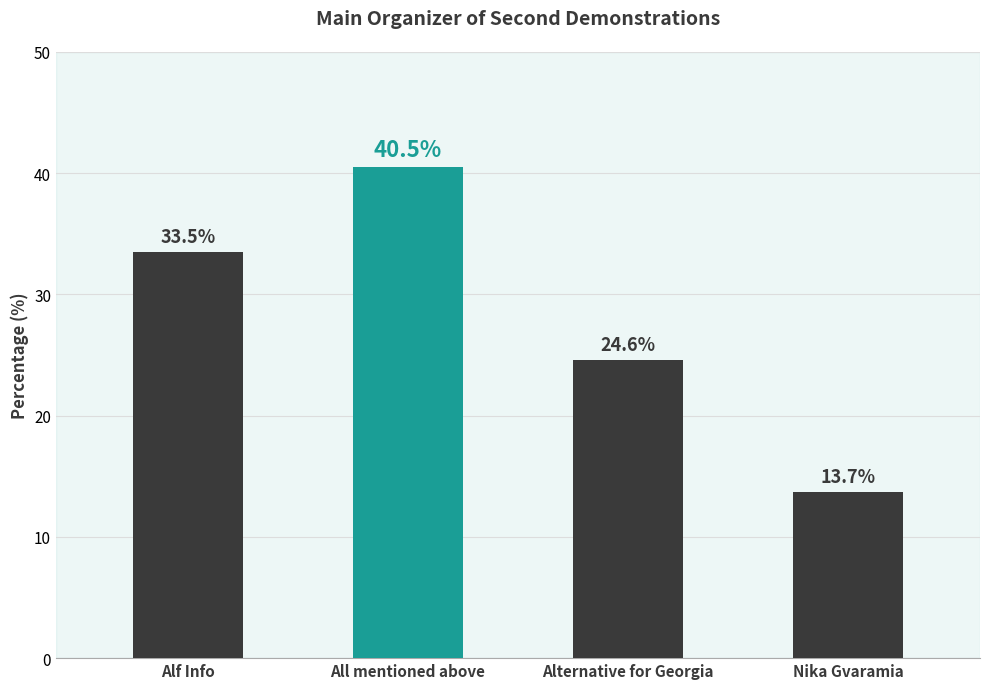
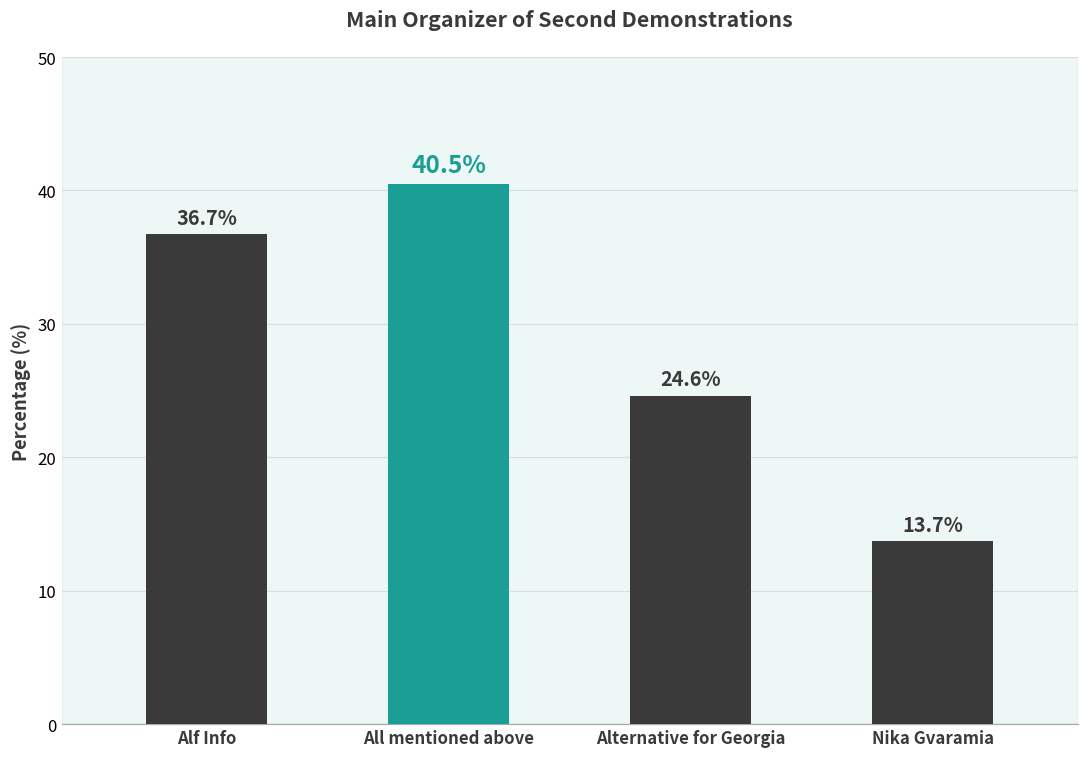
  {
-   "Alf Info": "33.5%",
+   "Alf Info": "36.7%",
    "All mentioned above": "40.5%",
    "Alternative for Georgia": "24.6%",
    "Nika Gvaramia": "13.7%"
  }
